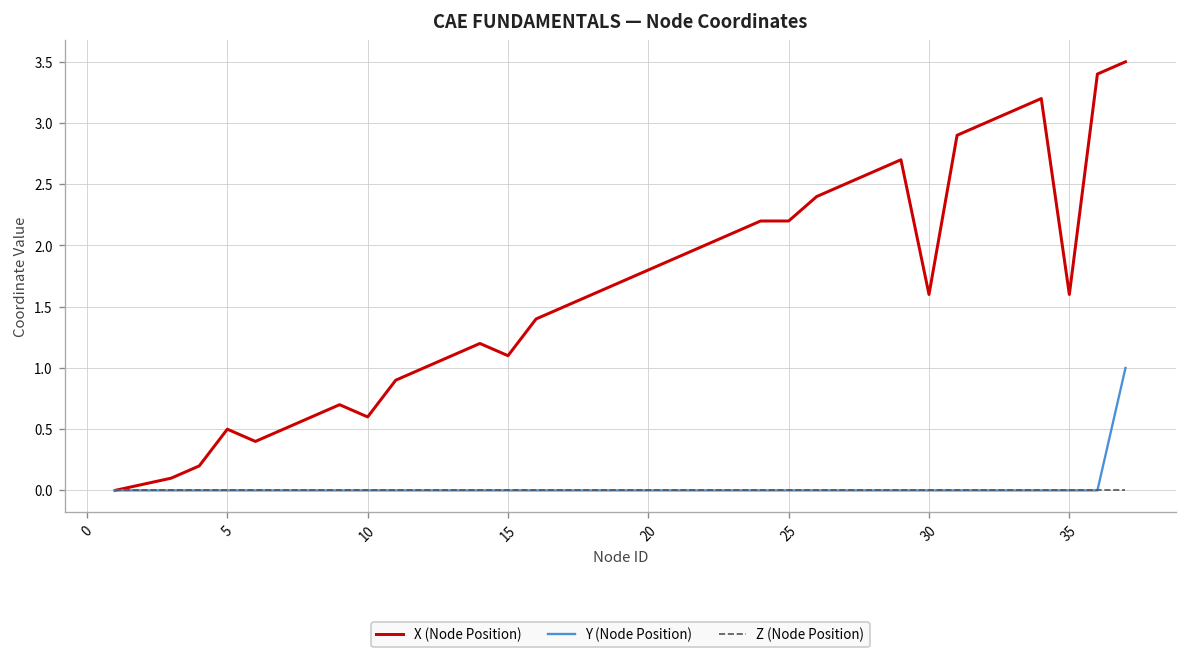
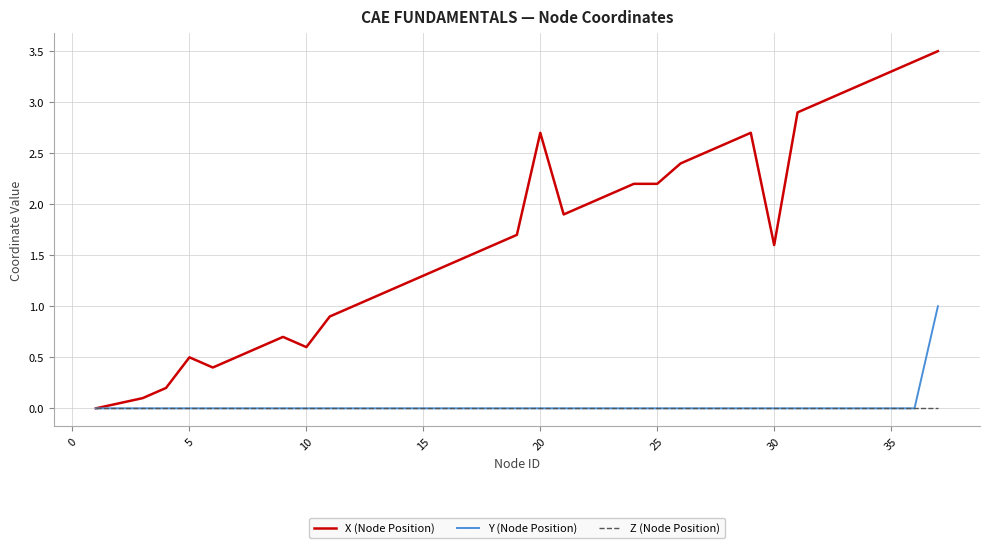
  {
    "X (Node Position)": {
      "5": 0.5,
      "10": 0.6,
-     "15": 1.1,
-     "20": 1.8,
+     "15": 1.3,
+     "20": 2.7,
      "25": 2.2,
      "30": 1.6,
-     "35": 1.6
+     "35": 3.3
    }
  }
